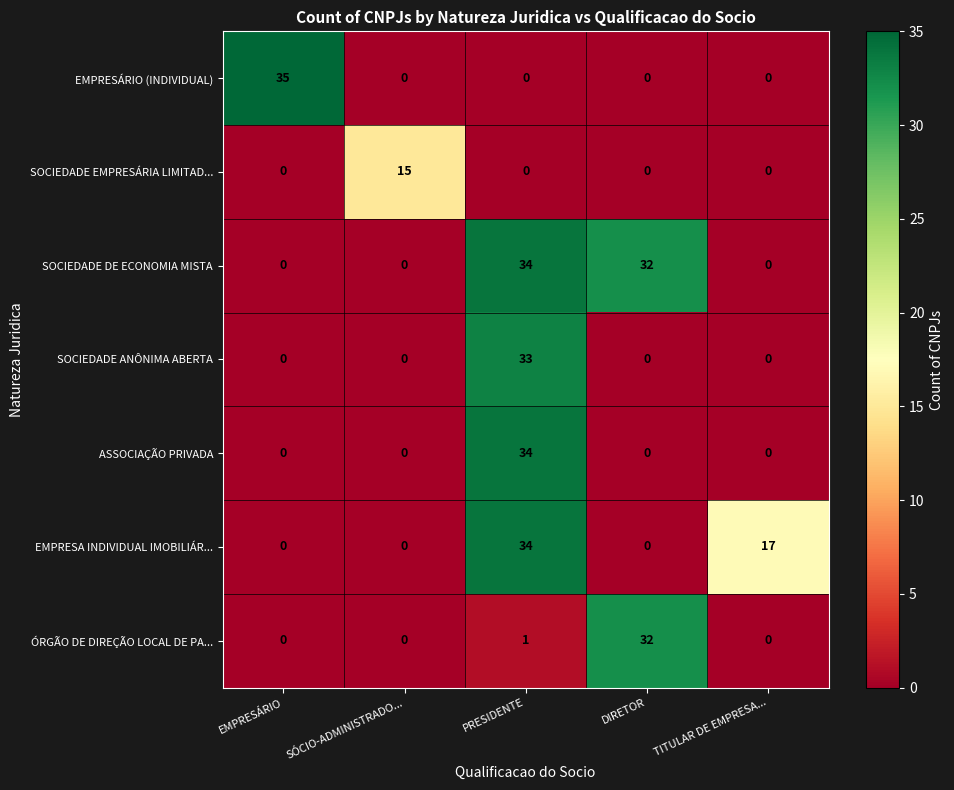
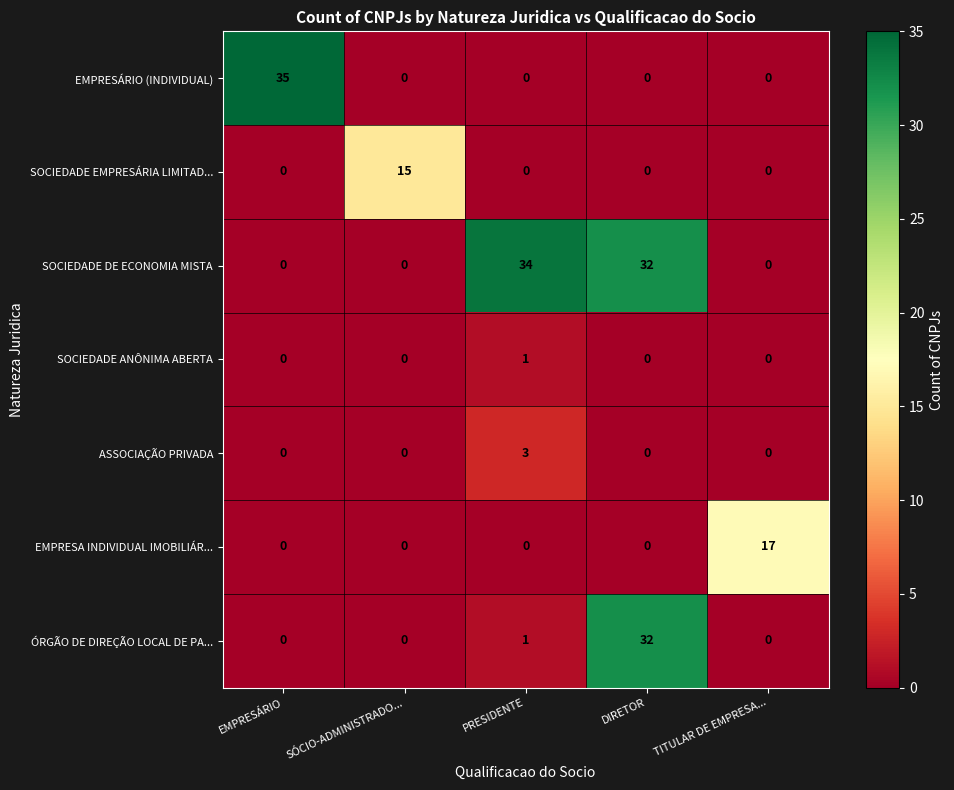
  {
    "EMPRESÁRIO (INDIVIDUAL)": {
      "EMPRESÁRIO": 35,
      "SÓCIO-ADMINISTRADO...": 0,
      "PRESIDENTE": 0,
      "DIRETOR": 0,
      "TITULAR DE EMPRESA...": 0
    },
    "SOCIEDADE EMPRESÁRIA LIMITAD...": {
      "EMPRESÁRIO": 0,
      "SÓCIO-ADMINISTRADO...": 15,
      "PRESIDENTE": 0,
      "DIRETOR": 0,
      "TITULAR DE EMPRESA...": 0
    },
    "SOCIEDADE DE ECONOMIA MISTA": {
      "EMPRESÁRIO": 0,
      "SÓCIO-ADMINISTRADO...": 0,
      "PRESIDENTE": 34,
      "DIRETOR": 32,
      "TITULAR DE EMPRESA...": 0
    },
    "SOCIEDADE ANÔNIMA ABERTA": {
      "EMPRESÁRIO": 0,
      "SÓCIO-ADMINISTRADO...": 0,
-     "PRESIDENTE": 33,
+     "PRESIDENTE": 1,
      "DIRETOR": 0,
      "TITULAR DE EMPRESA...": 0
    },
    "ASSOCIAÇÃO PRIVADA": {
      "EMPRESÁRIO": 0,
      "SÓCIO-ADMINISTRADO...": 0,
-     "PRESIDENTE": 34,
+     "PRESIDENTE": 3,
      "DIRETOR": 0,
      "TITULAR DE EMPRESA...": 0
    },
    "EMPRESA INDIVIDUAL IMOBILIÁR...": {
      "EMPRESÁRIO": 0,
      "SÓCIO-ADMINISTRADO...": 0,
-     "PRESIDENTE": 34,
+     "PRESIDENTE": 0,
      "DIRETOR": 0,
      "TITULAR DE EMPRESA...": 17
    },
    "ÓRGÃO DE DIREÇÃO LOCAL DE PA...": {
      "EMPRESÁRIO": 0,
      "SÓCIO-ADMINISTRADO...": 0,
      "PRESIDENTE": 1,
      "DIRETOR": 32,
      "TITULAR DE EMPRESA...": 0
    }
  }
